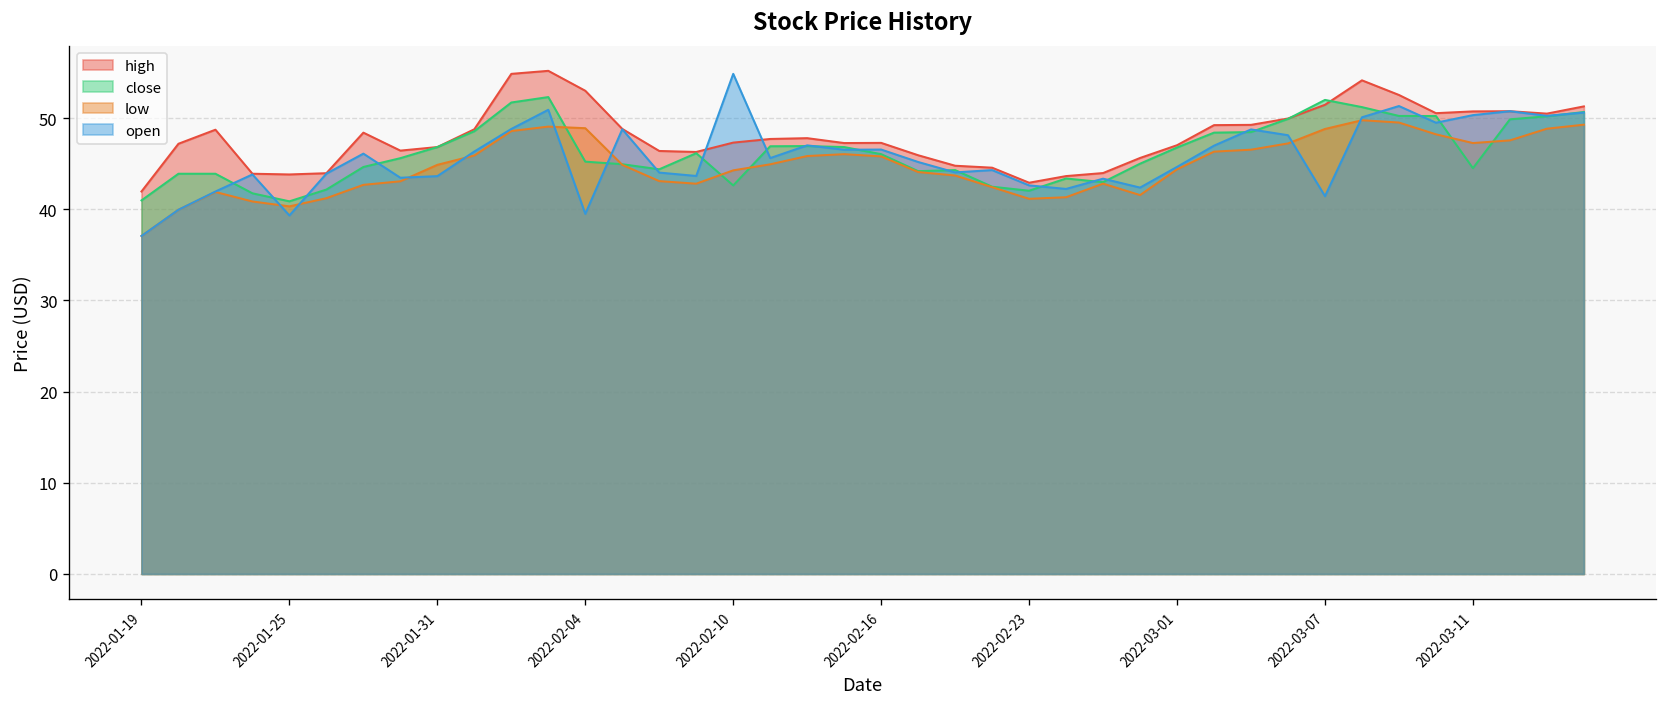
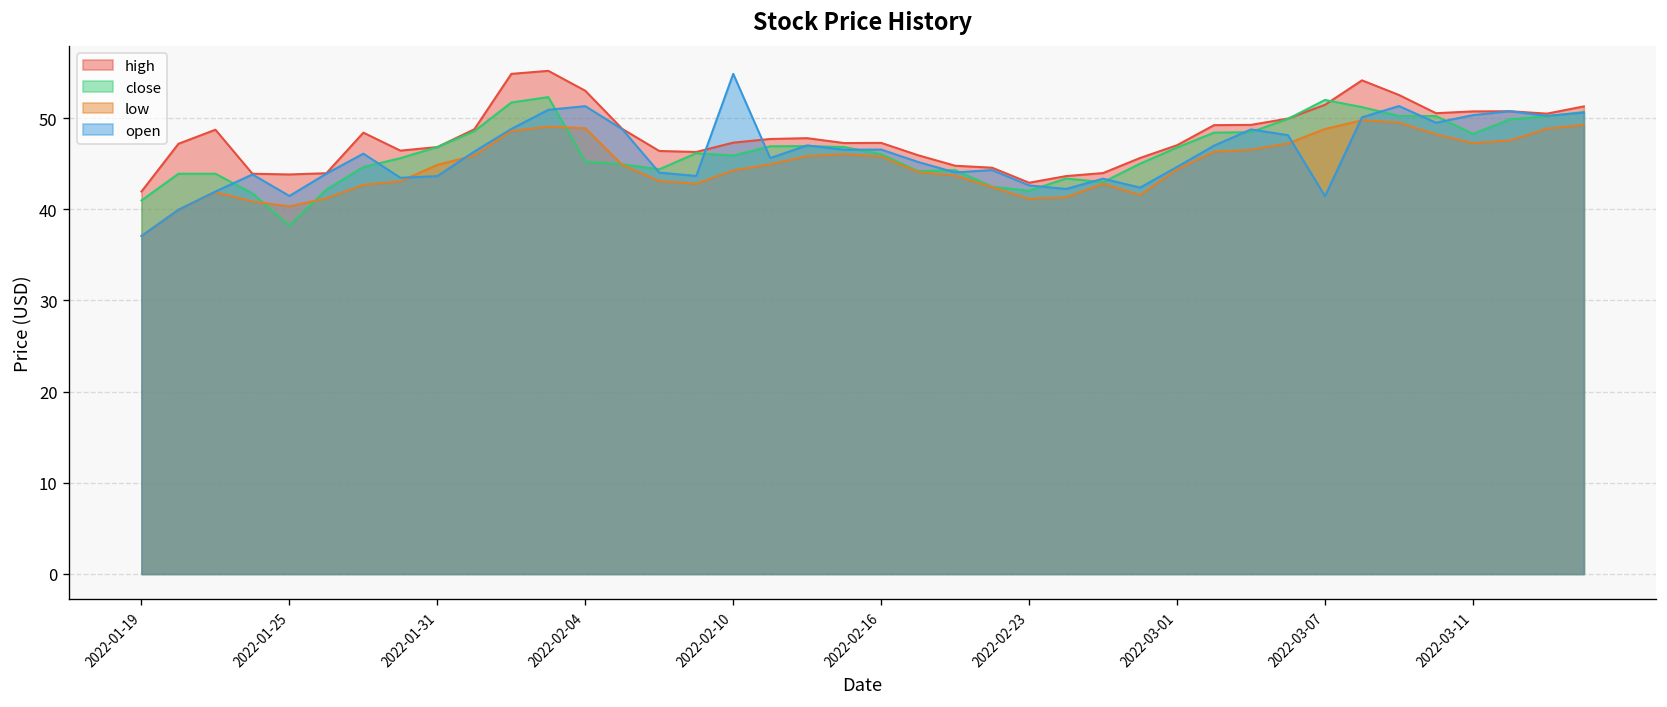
  {
    "close": {
      "2022-01-19": 41,
-     "2022-01-25": 41,
+     "2022-01-25": 38,
      "2022-02-04": 45,
-     "2022-02-10": 43,
+     "2022-02-10": 46,
      "2022-02-23": 42,
      "2022-03-07": 52,
-     "2022-03-11": 45
+     "2022-03-11": 48
    },
    "open": {
-     "2022-01-25": 39,
+     "2022-01-25": 41,
      "2022-01-31": 44,
-     "2022-02-04": 40,
+     "2022-02-04": 51,
      "2022-02-10": 55,
      "2022-02-16": 47,
      "2022-03-07": 41,
      "2022-03-11": 50
    }
  }
